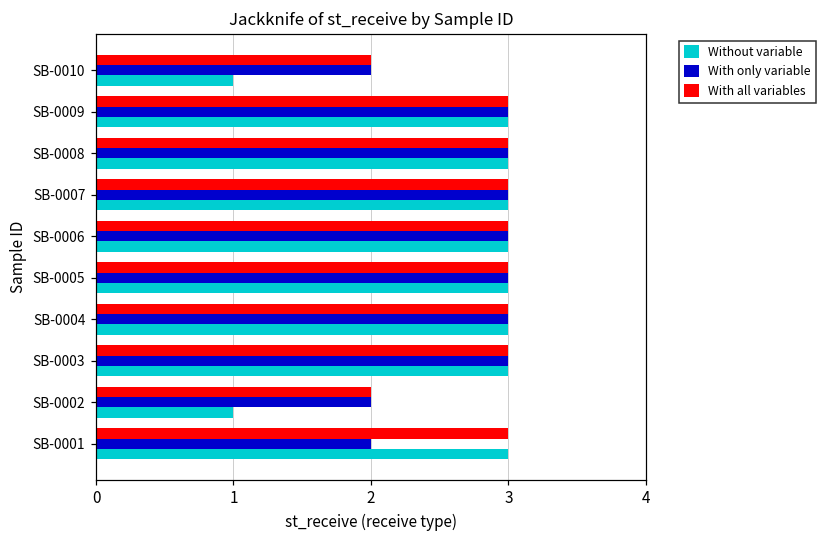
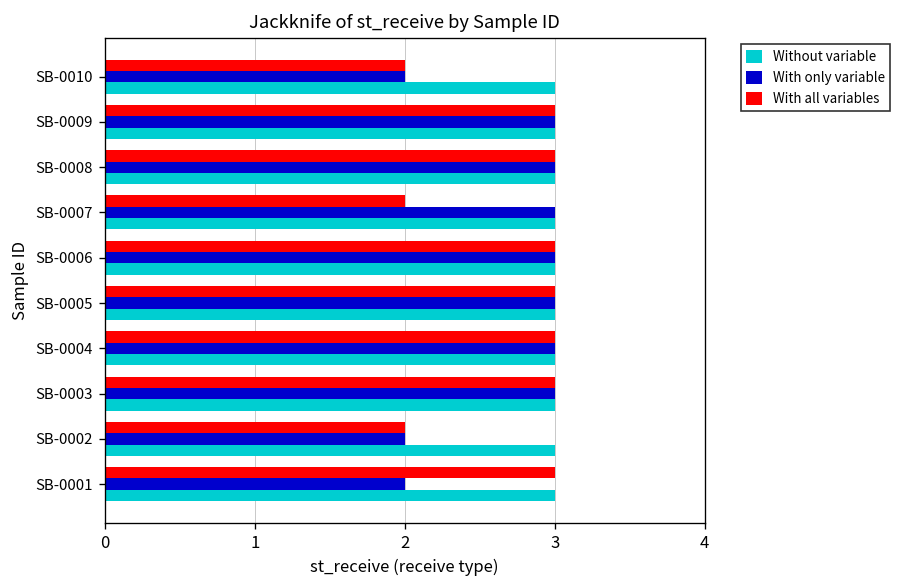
  {
    "Without variable": {
-     "SB-0010": 1,
+     "SB-0010": 3,
      "SB-0009": 3,
      "SB-0008": 3,
      "SB-0007": 3,
      "SB-0006": 3,
      "SB-0005": 3,
      "SB-0004": 3,
      "SB-0003": 3,
-     "SB-0002": 1,
+     "SB-0002": 3,
      "SB-0001": 3
    },
    "With only variable": {
      "SB-0010": 2,
      "SB-0009": 3,
      "SB-0008": 3,
      "SB-0007": 3,
      "SB-0006": 3,
      "SB-0005": 3,
      "SB-0004": 3,
      "SB-0003": 3,
      "SB-0002": 2,
      "SB-0001": 2
    },
    "With all variables": {
      "SB-0010": 2,
      "SB-0009": 3,
      "SB-0008": 3,
-     "SB-0007": 3,
+     "SB-0007": 2,
      "SB-0006": 3,
      "SB-0005": 3,
      "SB-0004": 3,
      "SB-0003": 3,
      "SB-0002": 2,
      "SB-0001": 3
    }
  }
